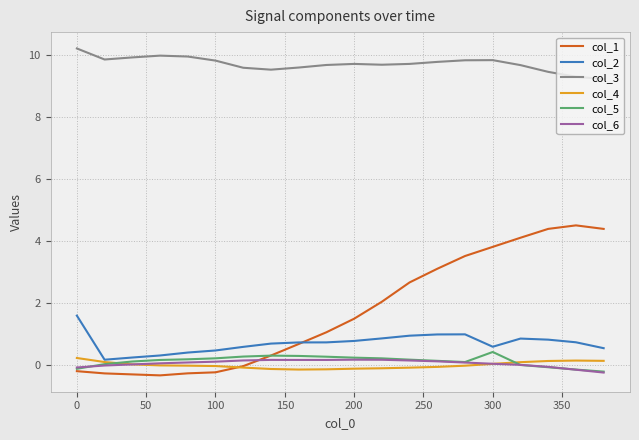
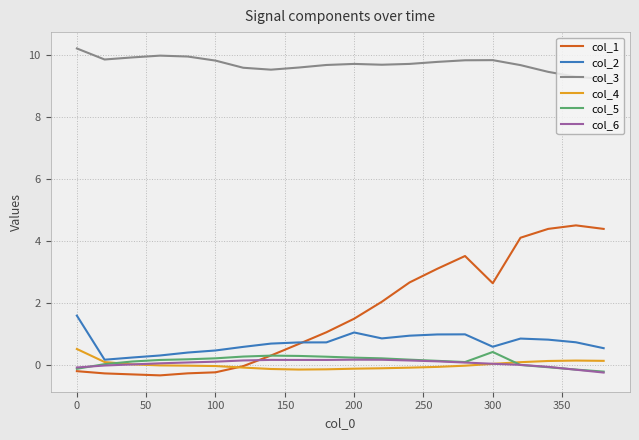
  {
    "col_1": {
      "100": -0.2,
      "200": 1.5,
-     "300": 3.8
+     "300": 2.6
    },
    "col_2": {
      "0": 1.6,
      "100": 0.5,
-     "200": 0.8,
+     "200": 1.1,
      "300": 0.6
    },
    "col_4": {
-     "0": 0.2,
+     "0": 0.5,
      "100": 0.0,
      "200": -0.1
    },
    "col_5": {
      "100": 0.2,
      "300": 0.4
    }
  }
